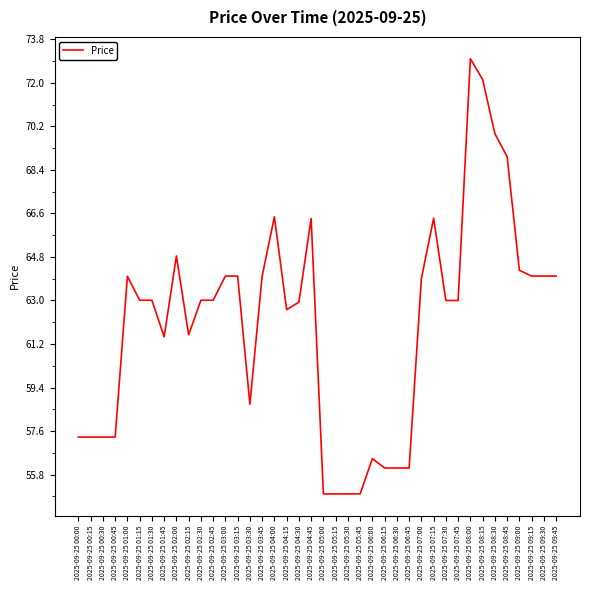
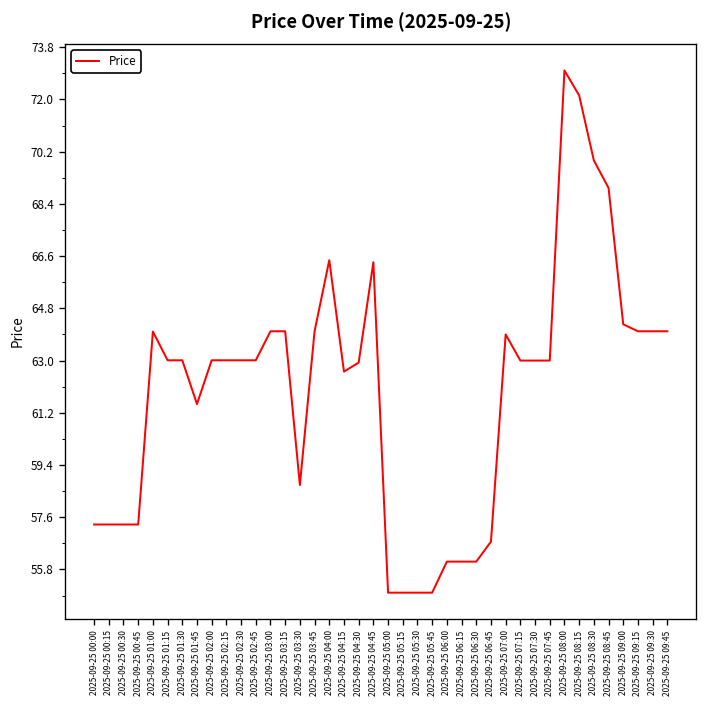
  {
    "2025-09-25 00:00": 57.4,
    "2025-09-25 00:15": 57.4,
    "2025-09-25 00:30": 57.4,
    "2025-09-25 00:45": 57.4,
    "2025-09-25 01:00": 64.0,
    "2025-09-25 01:15": 63.0,
    "2025-09-25 01:30": 63.0,
    "2025-09-25 01:45": 61.5,
-   "2025-09-25 02:00": 64.8,
-   "2025-09-25 02:15": 61.6,
+   "2025-09-25 02:00": 63.0,
+   "2025-09-25 02:15": 63.0,
    "2025-09-25 02:30": 63.0,
    "2025-09-25 02:45": 63.0,
    "2025-09-25 03:00": 64.0,
    "2025-09-25 03:15": 64.0,
    "2025-09-25 03:30": 58.7,
    "2025-09-25 03:45": 64.0,
    "2025-09-25 04:00": 66.5,
    "2025-09-25 04:15": 62.6,
    "2025-09-25 04:30": 62.9,
    "2025-09-25 04:45": 66.4,
    "2025-09-25 05:00": 55.0,
    "2025-09-25 05:15": 55.0,
    "2025-09-25 05:30": 55.0,
    "2025-09-25 05:45": 55.0,
-   "2025-09-25 06:00": 56.5,
+   "2025-09-25 06:00": 56.1,
    "2025-09-25 06:15": 56.1,
    "2025-09-25 06:30": 56.1,
-   "2025-09-25 06:45": 56.1,
+   "2025-09-25 06:45": 56.8,
    "2025-09-25 07:00": 63.9,
-   "2025-09-25 07:15": 66.4,
+   "2025-09-25 07:15": 63.0,
    "2025-09-25 07:30": 63.0,
    "2025-09-25 07:45": 63.0,
    "2025-09-25 08:00": 73.0,
    "2025-09-25 08:15": 72.1,
    "2025-09-25 08:30": 69.9,
    "2025-09-25 08:45": 69.0,
    "2025-09-25 09:00": 64.3,
    "2025-09-25 09:15": 64.0,
    "2025-09-25 09:30": 64.0,
    "2025-09-25 09:45": 64.0
  }
